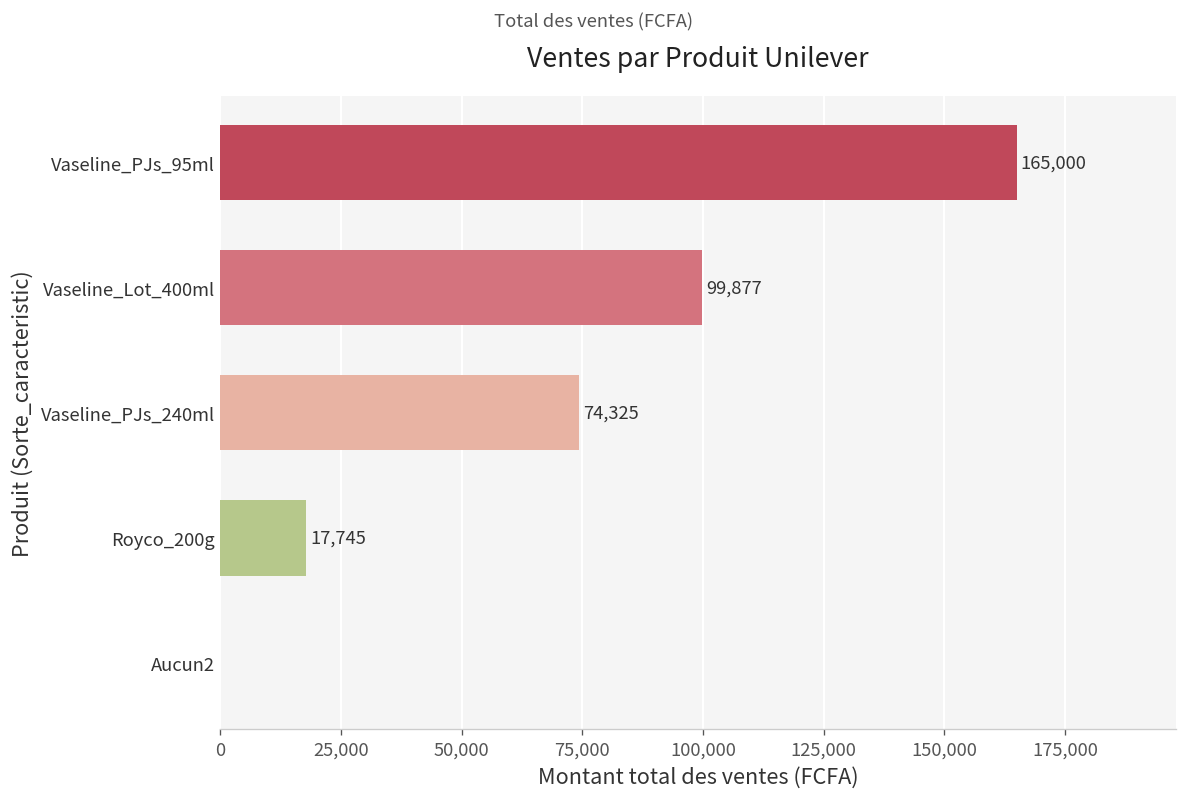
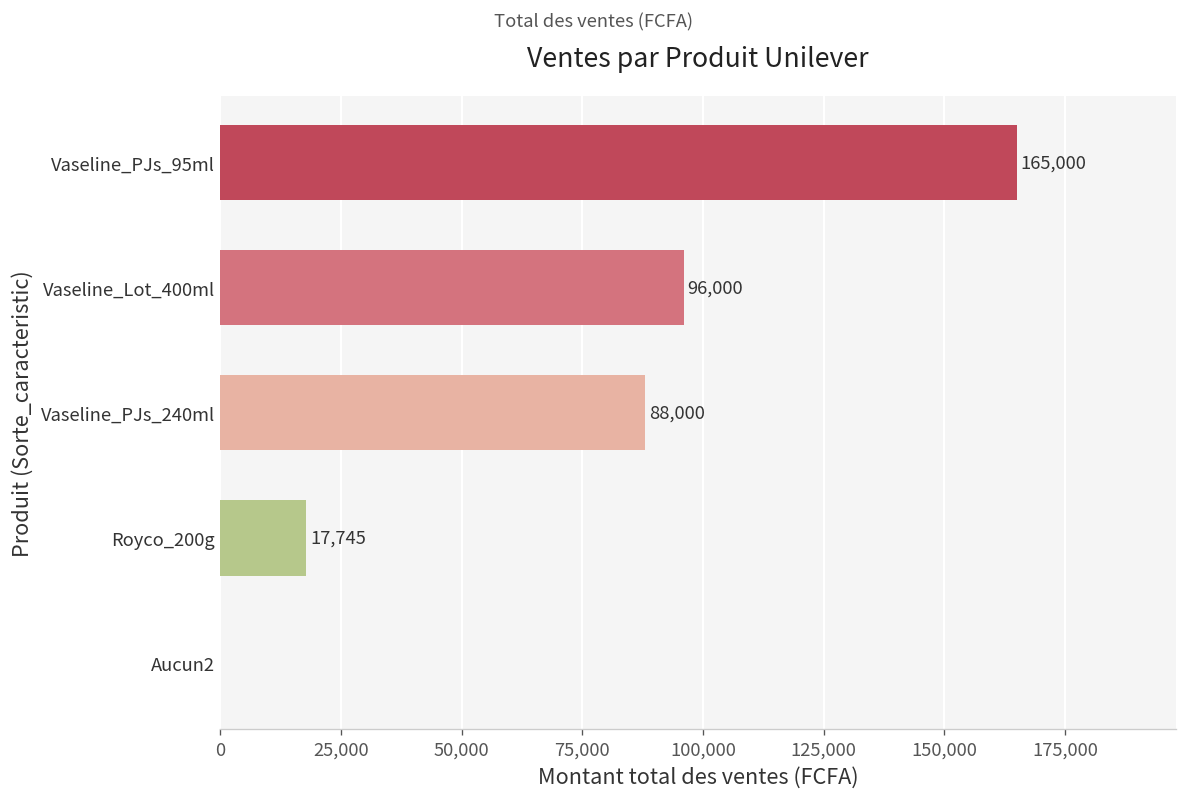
  {
    "Vaseline_PJs_95ml": "165,000",
-   "Vaseline_Lot_400ml": "99,877",
-   "Vaseline_PJs_240ml": "74,325",
+   "Vaseline_Lot_400ml": "96,000",
+   "Vaseline_PJs_240ml": "88,000",
    "Royco_200g": "17,745"
  }
